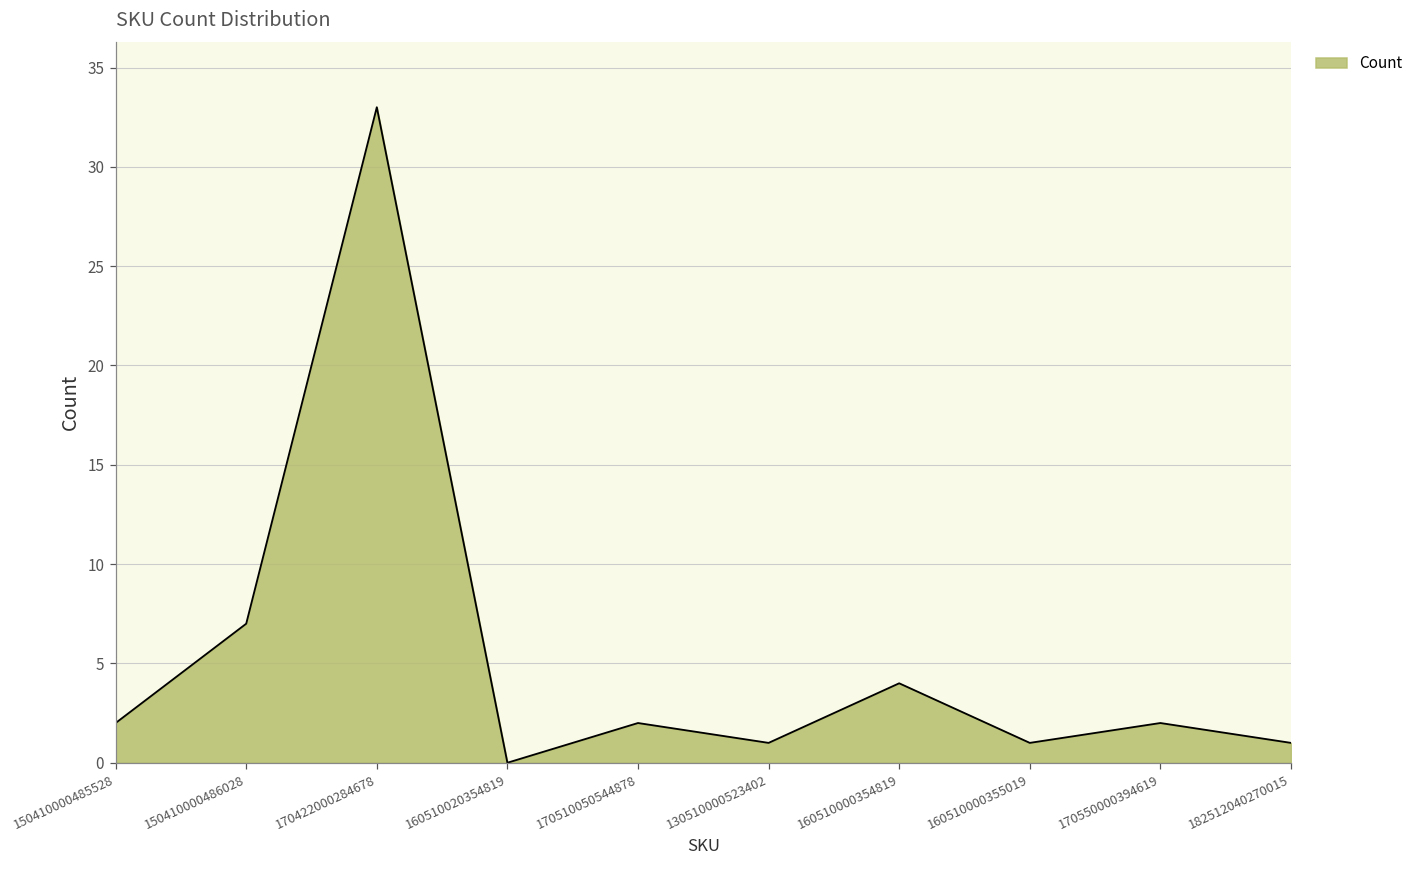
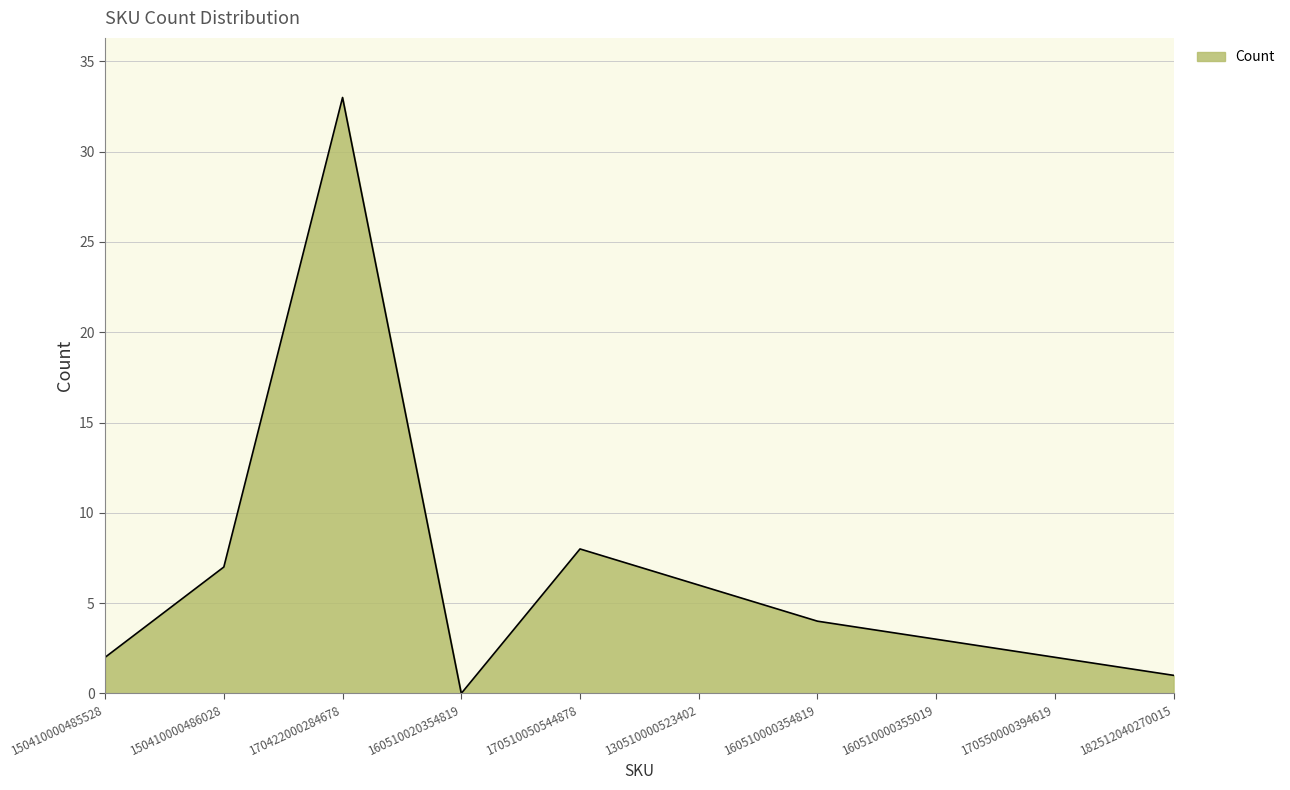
  {
    "150410000485528": 2,
    "150410000486028": 7,
    "170422000284678": 33,
    "160510020354819": 0,
-   "170510050544878": 2,
-   "130510000523402": 1,
+   "170510050544878": 8,
+   "130510000523402": 6,
    "160510000354819": 4,
-   "160510000355019": 1,
+   "160510000355019": 3,
    "170550000394619": 2,
    "182512040270015": 1
  }
